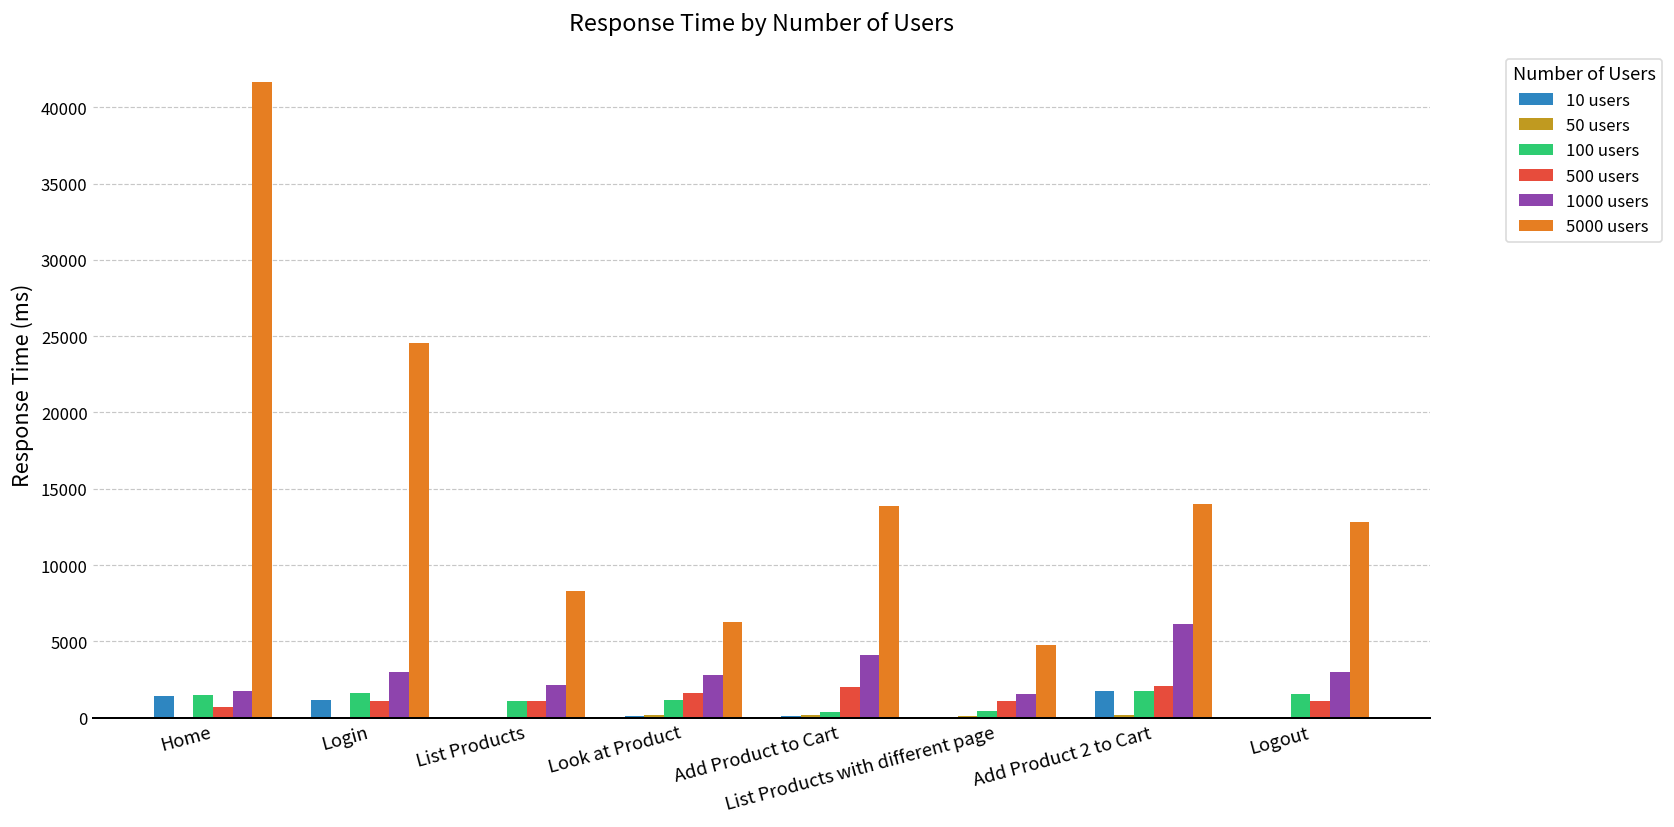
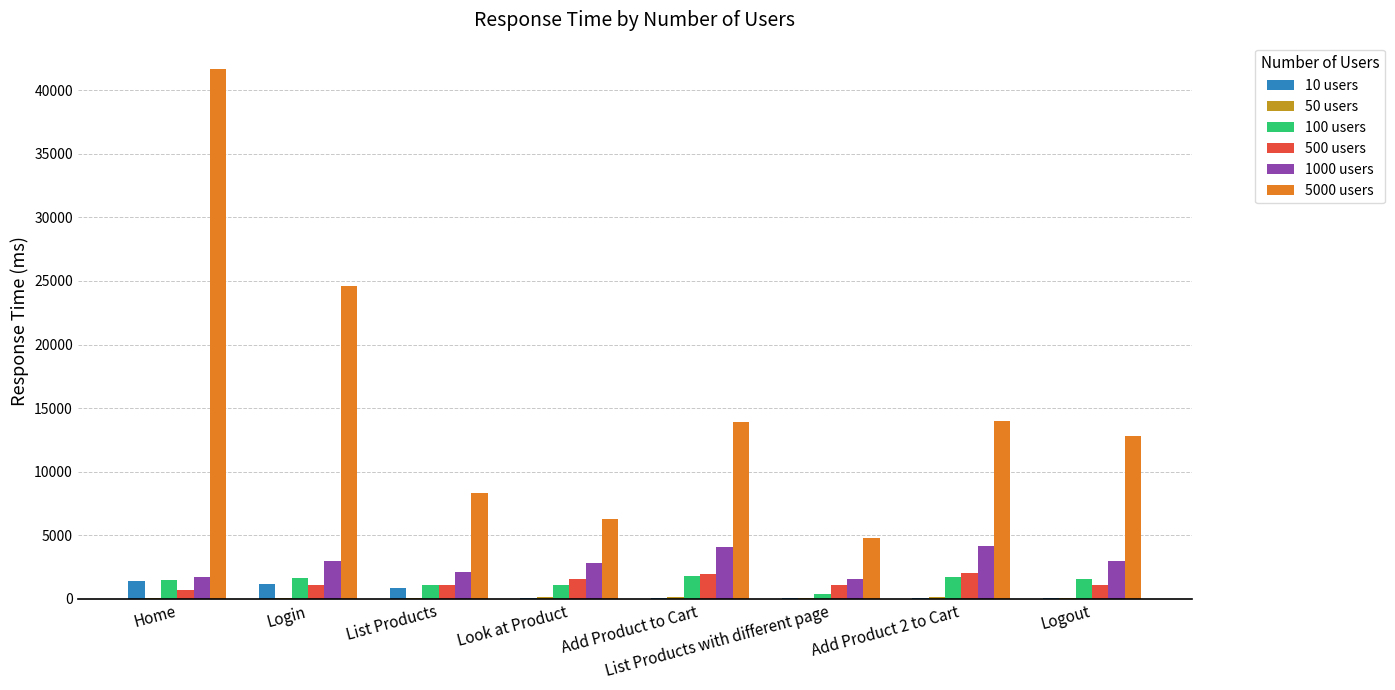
  {
    "10 users": {
      "Home": 1400,
      "Login": 1200,
-     "List Products": 100,
-     "Add Product 2 to Cart": 1800
+     "List Products": 900,
+     "Add Product 2 to Cart": 100
    },
    "100 users": {
      "Home": 1500,
      "Login": 1600,
      "List Products": 1100,
      "Look at Product": 1100,
-     "Add Product to Cart": 400,
+     "Add Product to Cart": 1800,
      "List Products with different page": 400,
      "Add Product 2 to Cart": 1700,
      "Logout": 1600
    },
    "1000 users": {
      "Home": 1700,
      "Login": 3000,
      "List Products": 2200,
      "Look at Product": 2800,
      "Add Product to Cart": 4100,
      "List Products with different page": 1600,
-     "Add Product 2 to Cart": 6200,
+     "Add Product 2 to Cart": 4200,
      "Logout": 3000
    }
  }
